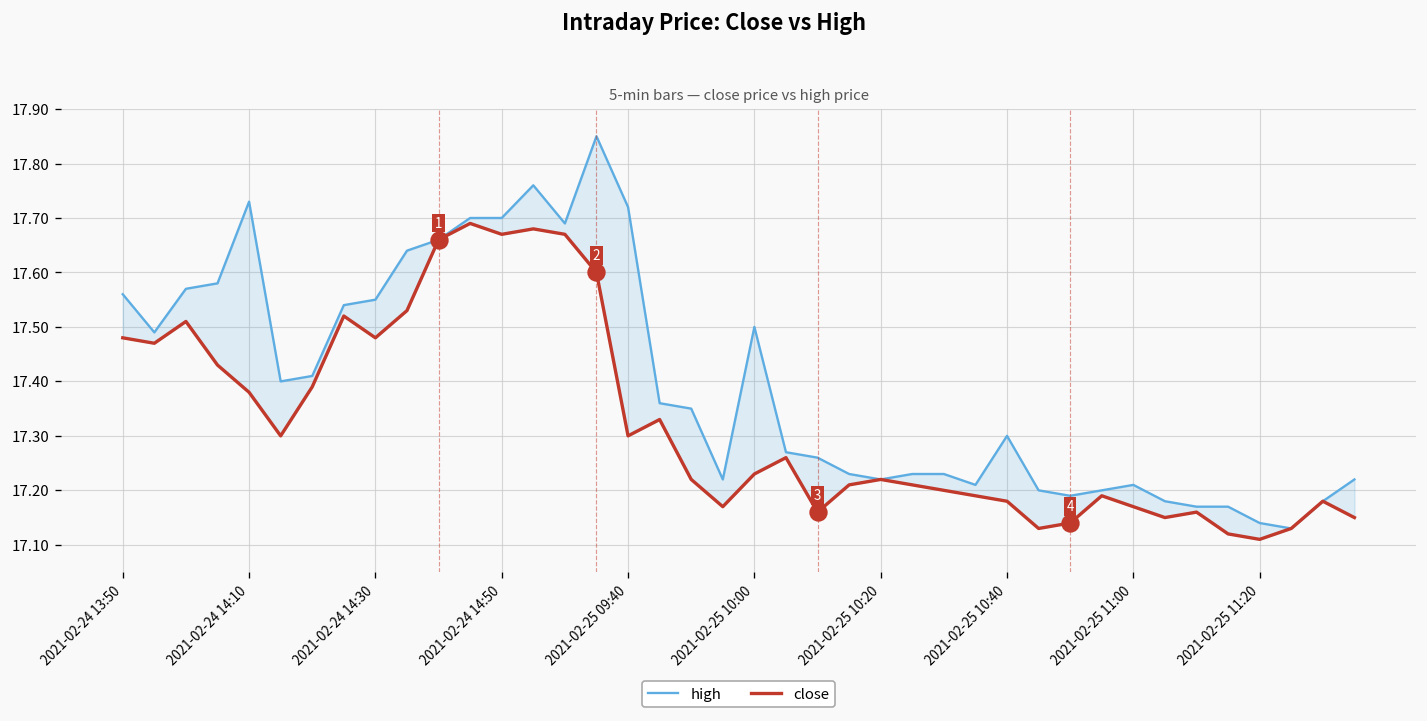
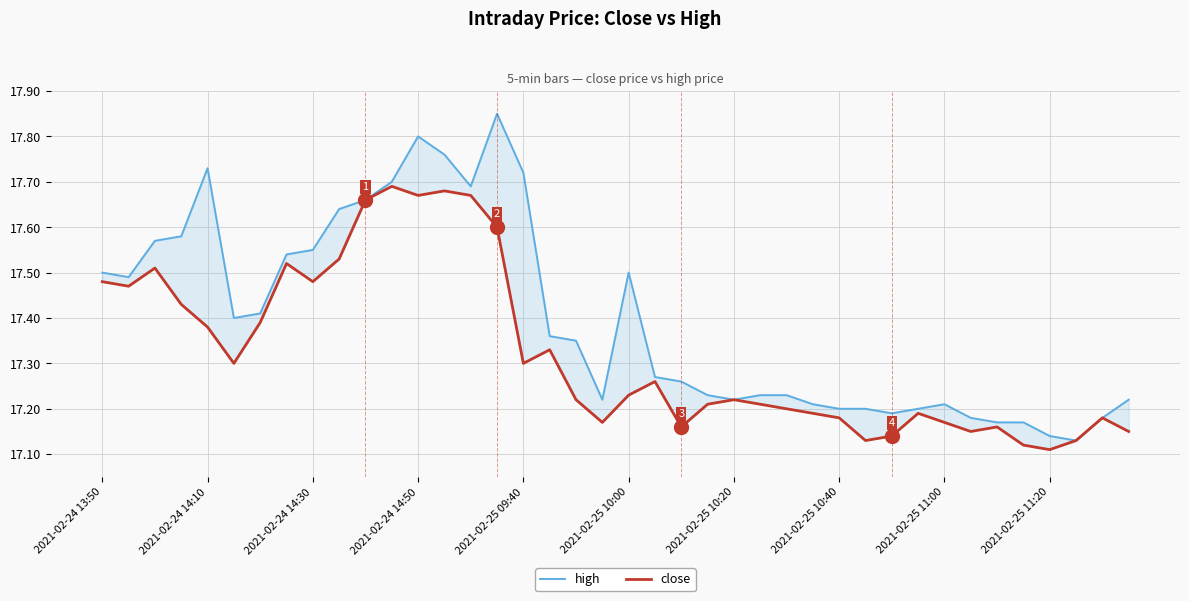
  {
    "high": {
-     "2021-02-24 13:50": 17.56,
+     "2021-02-24 13:50": 17.50,
      "2021-02-24 14:10": 17.73,
      "2021-02-24 14:30": 17.55,
-     "2021-02-24 14:50": 17.7,
+     "2021-02-24 14:50": 17.8,
      "2021-02-25 09:40": 17.72,
      "2021-02-25 10:00": 17.50,
-     "2021-02-25 10:40": 17.3,
+     "2021-02-25 10:40": 17.2,
      "2021-02-25 11:00": 17.21,
      "2021-02-25 11:20": 17.14
    }
  }
